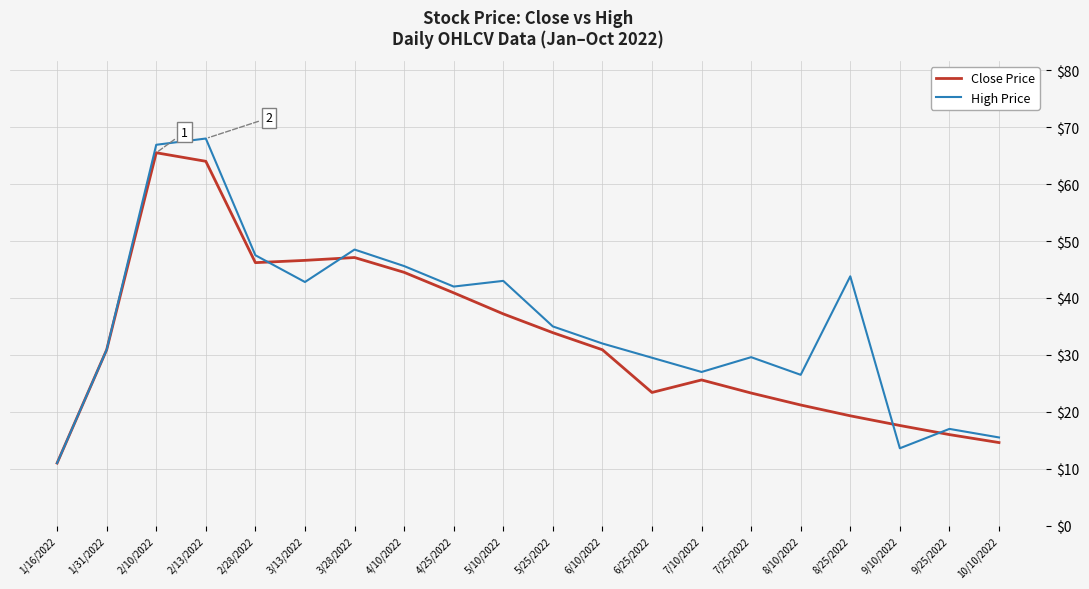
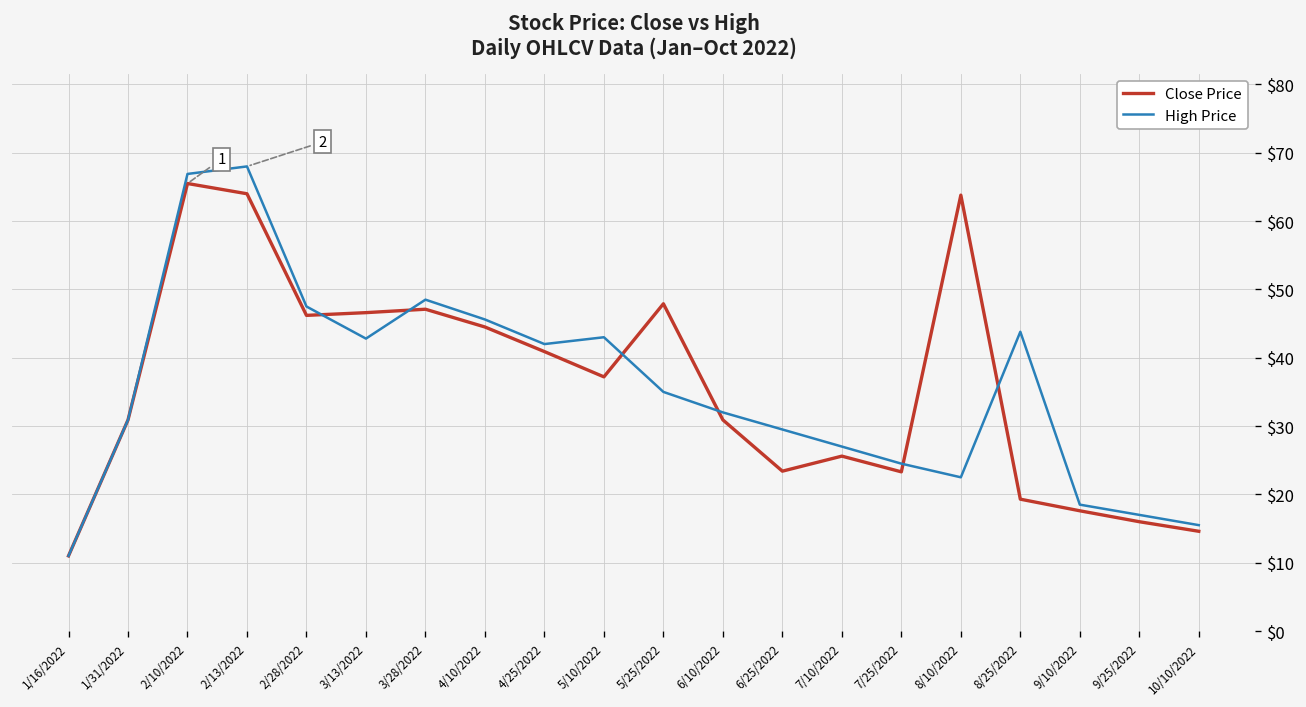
  {
    "Close Price": {
      "2/10/2022": "$66",
      "2/13/2022": "$64",
      "2/28/2022": "$46",
      "3/13/2022": "$47",
      "3/28/2022": "$47",
      "4/10/2022": "$45",
      "4/25/2022": "$41",
      "5/10/2022": "$37",
-     "5/25/2022": "$34",
+     "5/25/2022": "$48",
      "6/10/2022": "$31",
      "6/25/2022": "$23",
      "7/10/2022": "$26",
      "7/25/2022": "$23",
-     "8/10/2022": "$21",
+     "8/10/2022": "$64",
      "8/25/2022": "$19",
      "9/10/2022": "$18",
      "9/25/2022": "$16",
      "10/10/2022": "$15"
    },
    "High Price": {
      "2/28/2022": "$48",
      "3/13/2022": "$43",
      "3/28/2022": "$49",
      "4/10/2022": "$46",
      "4/25/2022": "$42",
      "5/10/2022": "$43",
      "5/25/2022": "$35",
      "6/10/2022": "$32",
      "6/25/2022": "$30",
      "7/10/2022": "$27",
-     "7/25/2022": "$30",
-     "8/10/2022": "$27",
+     "7/25/2022": "$25",
+     "8/10/2022": "$23",
      "8/25/2022": "$44",
-     "9/10/2022": "$14",
+     "9/10/2022": "$19",
      "9/25/2022": "$17",
      "10/10/2022": "$16"
    }
  }
